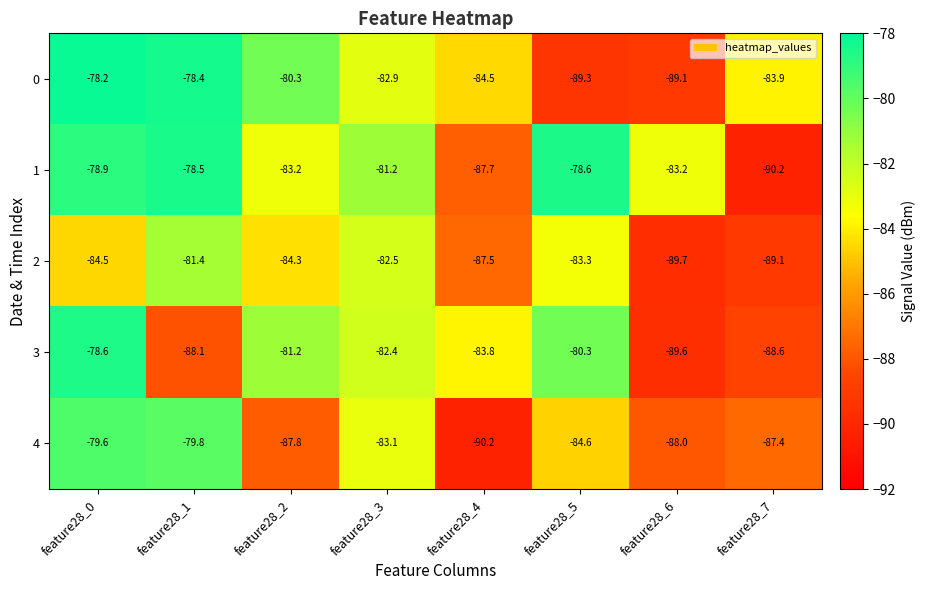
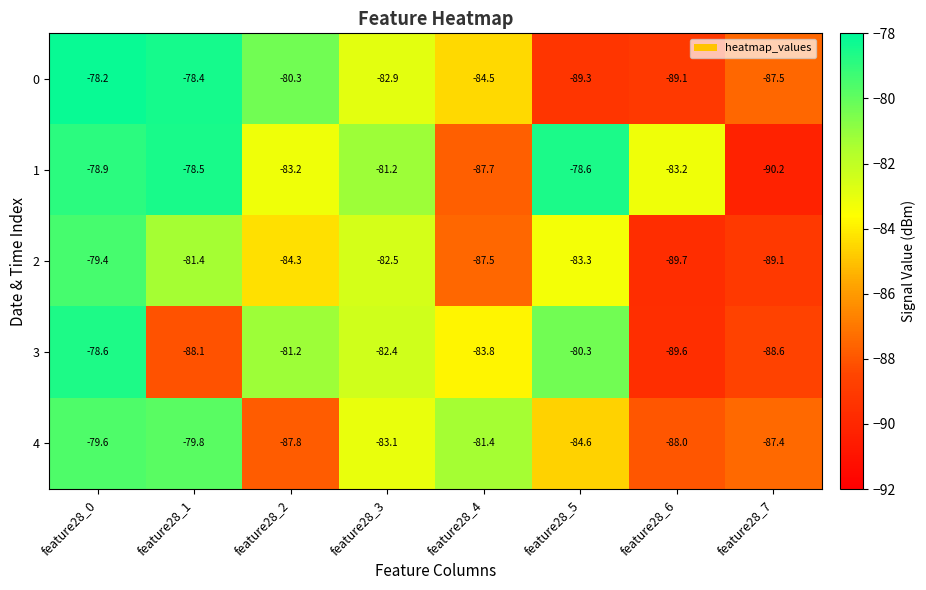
  {
    "0": {
      "feature28_0": -78.2,
      "feature28_1": -78.4,
      "feature28_2": -80.3,
      "feature28_3": -82.9,
      "feature28_4": -84.5,
      "feature28_5": -89.3,
      "feature28_6": -89.1,
-     "feature28_7": -83.9
+     "feature28_7": -87.5
    },
    "1": {
      "feature28_0": -78.9,
      "feature28_1": -78.5,
      "feature28_2": -83.2,
      "feature28_3": -81.2,
      "feature28_4": -87.7,
      "feature28_5": -78.6,
      "feature28_6": -83.2,
      "feature28_7": -90.2
    },
    "2": {
-     "feature28_0": -84.5,
+     "feature28_0": -79.4,
      "feature28_1": -81.4,
      "feature28_2": -84.3,
      "feature28_3": -82.5,
      "feature28_4": -87.5,
      "feature28_5": -83.3,
      "feature28_6": -89.7,
      "feature28_7": -89.1
    },
    "3": {
      "feature28_0": -78.6,
      "feature28_1": -88.1,
      "feature28_2": -81.2,
      "feature28_3": -82.4,
      "feature28_4": -83.8,
      "feature28_5": -80.3,
      "feature28_6": -89.6,
      "feature28_7": -88.6
    },
    "4": {
      "feature28_0": -79.6,
      "feature28_1": -79.8,
      "feature28_2": -87.8,
      "feature28_3": -83.1,
-     "feature28_4": -90.2,
+     "feature28_4": -81.4,
      "feature28_5": -84.6,
      "feature28_6": -88.0,
      "feature28_7": -87.4
    }
  }
